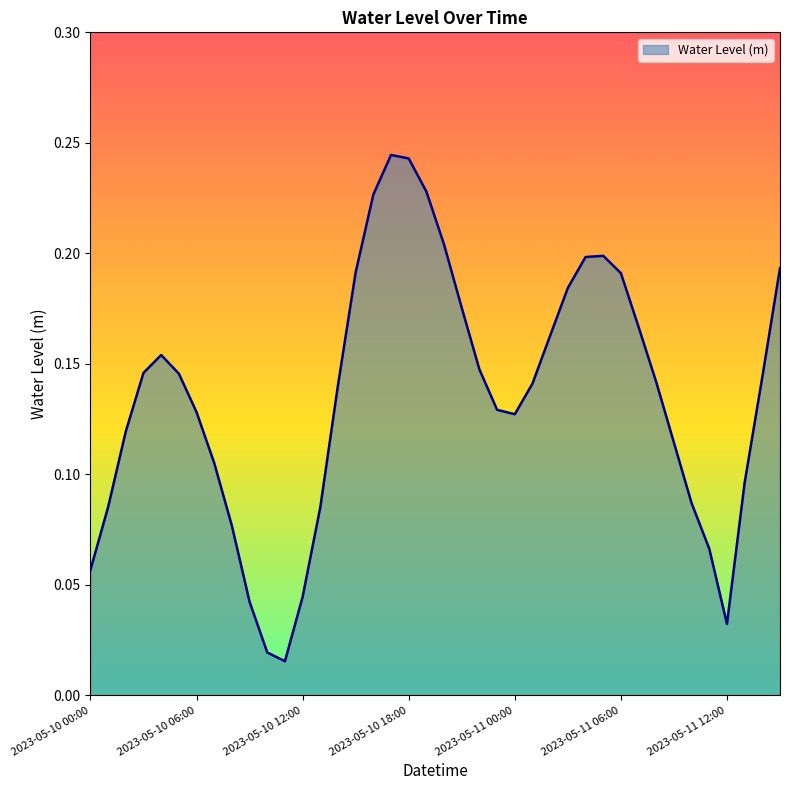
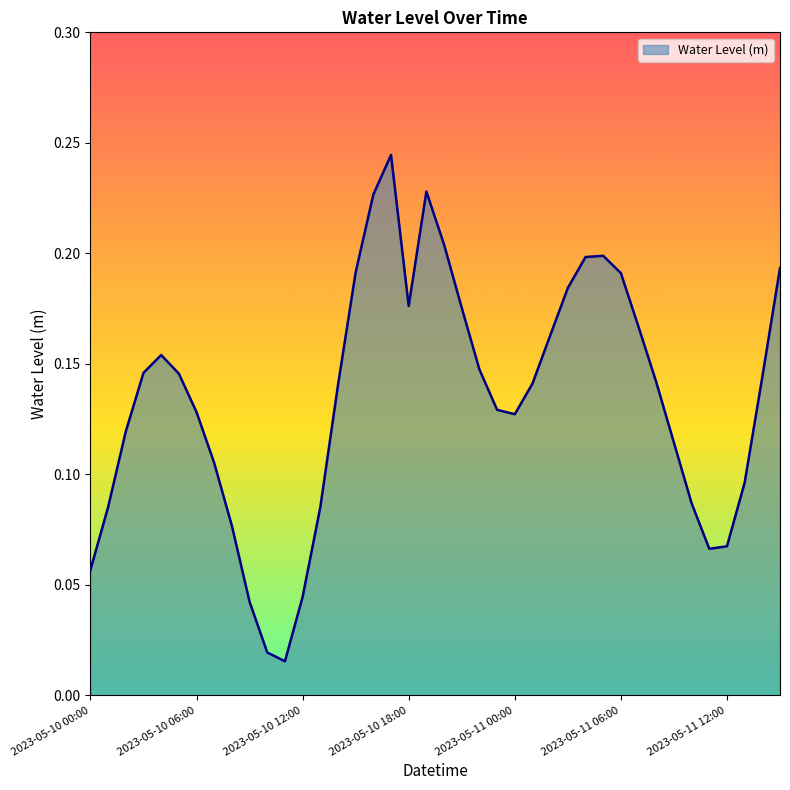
  {
    "2023-05-10 00:00": 0.057,
    "2023-05-10 06:00": 0.128,
    "2023-05-10 12:00": 0.045,
-   "2023-05-10 18:00": 0.243,
+   "2023-05-10 18:00": 0.176,
    "2023-05-11 00:00": 0.127,
    "2023-05-11 06:00": 0.191,
-   "2023-05-11 12:00": 0.032
+   "2023-05-11 12:00": 0.067
  }
